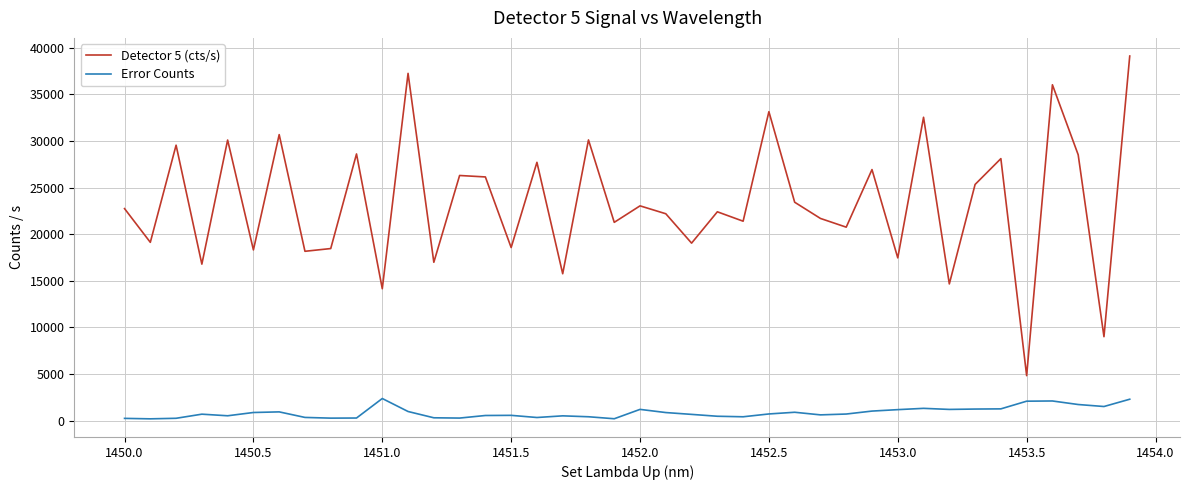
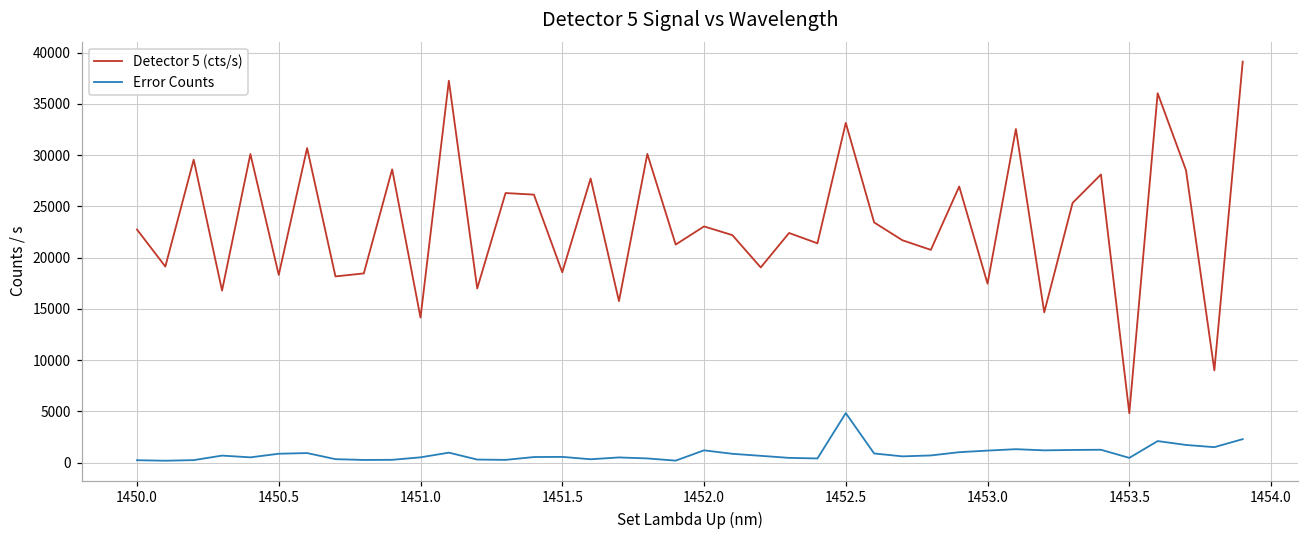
  {
    "Detector 5 (cts/s)": {
      "1450.0": 23000,
      "1450.5": 18000,
      "1451.0": 14000,
      "1451.5": 19000,
      "1452.0": 23000,
      "1452.5": 33000,
      "1453.0": 17000,
      "1453.5": 5000
    },
    "Error Counts": {
      "1450.0": 0,
      "1450.5": 1000,
-     "1451.0": 2000,
+     "1451.0": 1000,
      "1451.5": 1000,
      "1452.0": 1000,
-     "1452.5": 1000,
+     "1452.5": 5000,
      "1453.0": 1000,
-     "1453.5": 2000
+     "1453.5": 0
    }
  }
